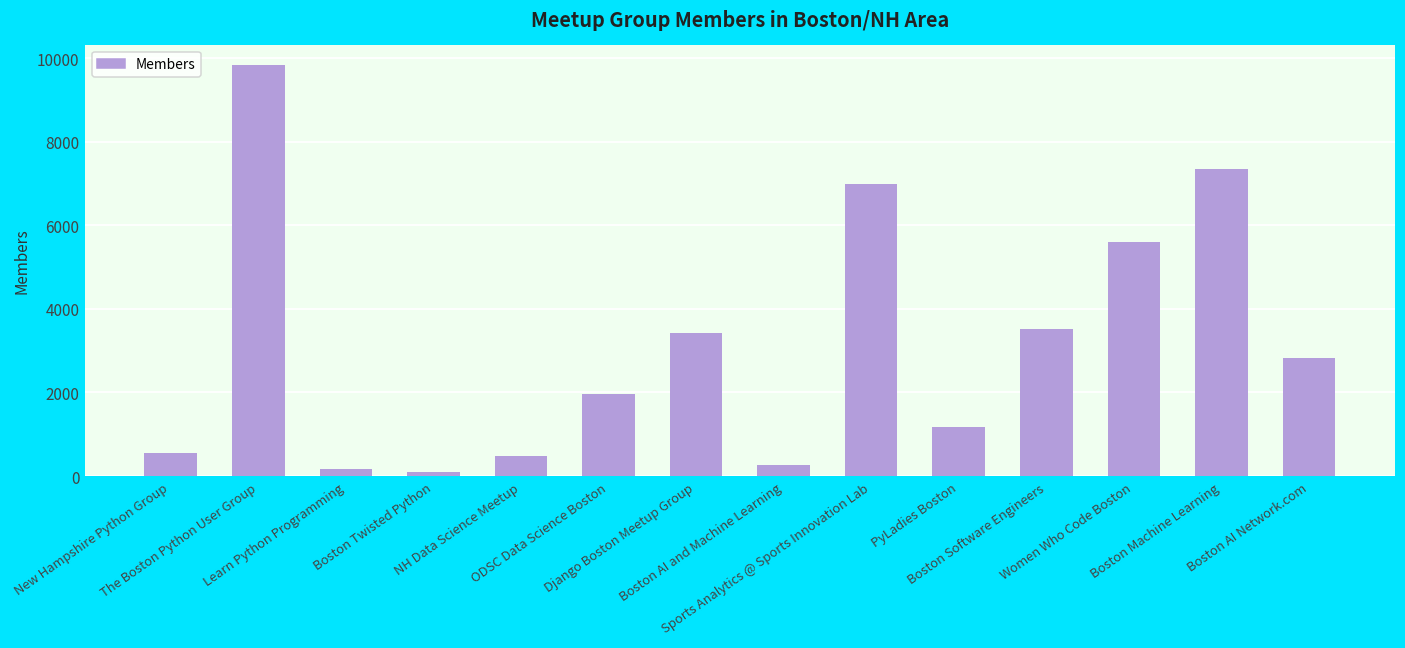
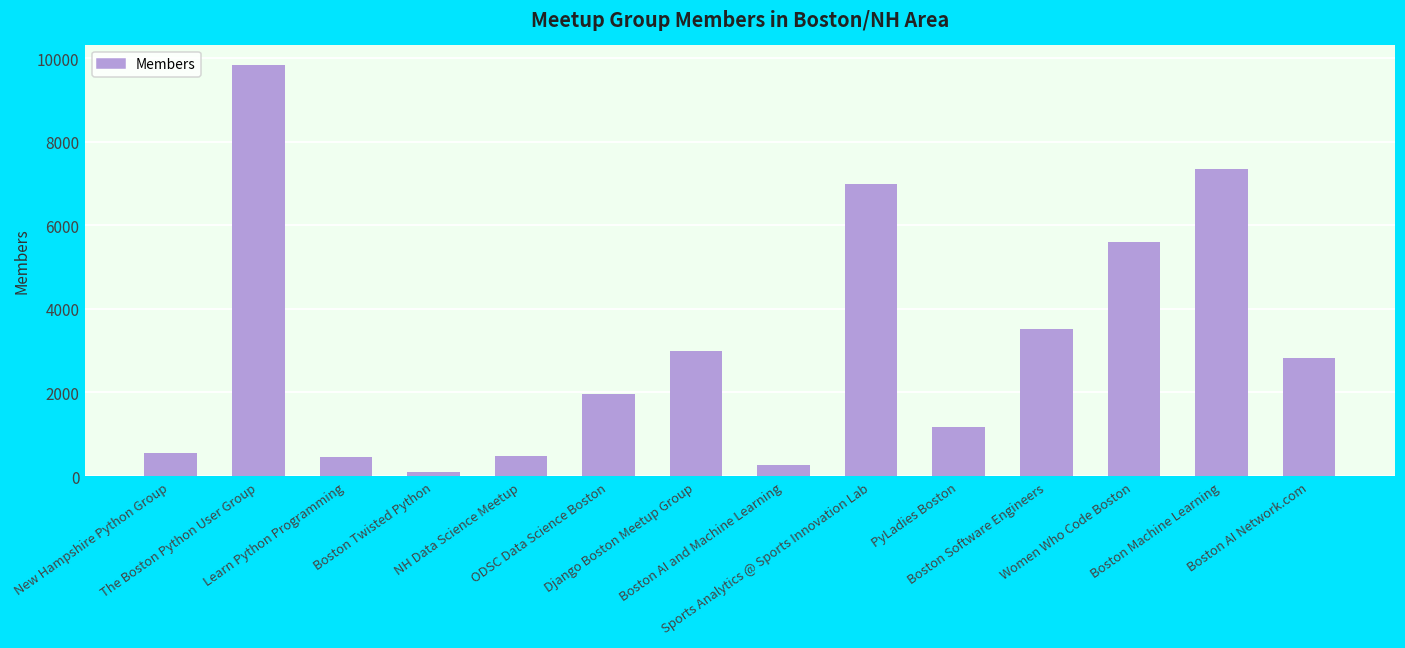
  {
    "New Hampshire Python Group": 600,
    "The Boston Python User Group": 9800,
-   "Learn Python Programming": 200,
+   "Learn Python Programming": 500,
    "Boston Twisted Python": 100,
    "NH Data Science Meetup": 500,
    "ODSC Data Science Boston": 2000,
-   "Django Boston Meetup Group": 3400,
+   "Django Boston Meetup Group": 3000,
    "Boston AI and Machine Learning": 300,
    "Sports Analytics @ Sports Innovation Lab": 7000,
    "PyLadies Boston": 1200,
    "Boston Software Engineers": 3500,
    "Women Who Code Boston": 5600,
    "Boston Machine Learning": 7400,
    "Boston AI Network.com": 2800
  }
